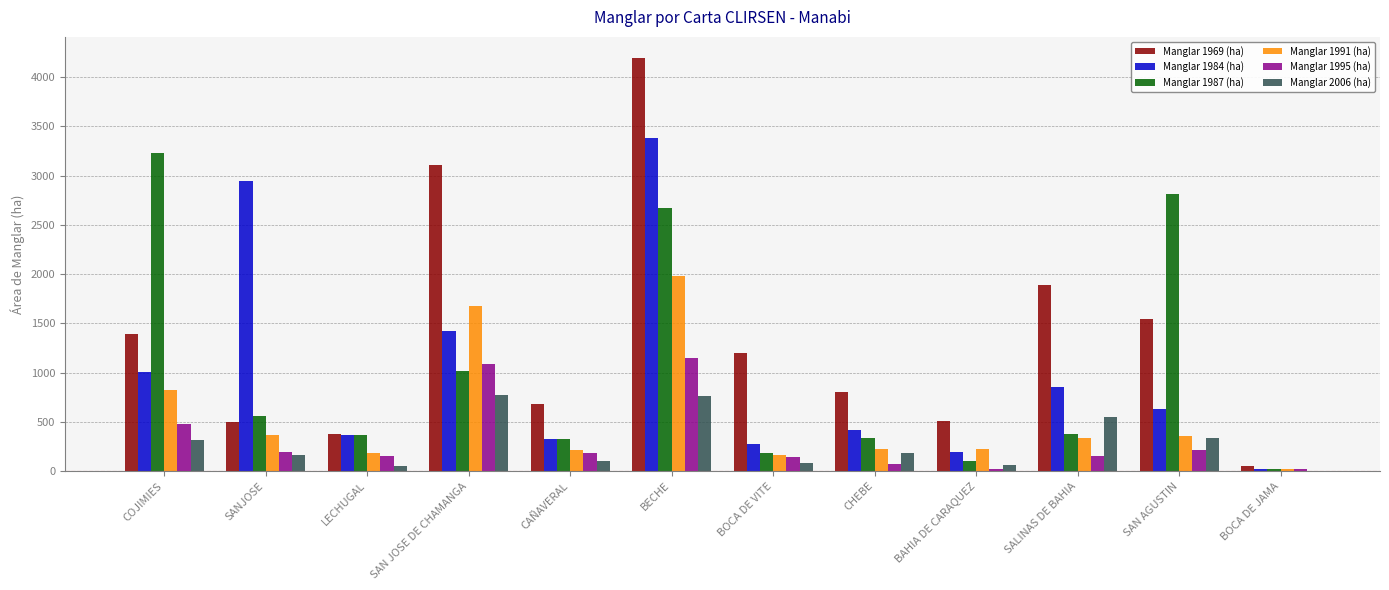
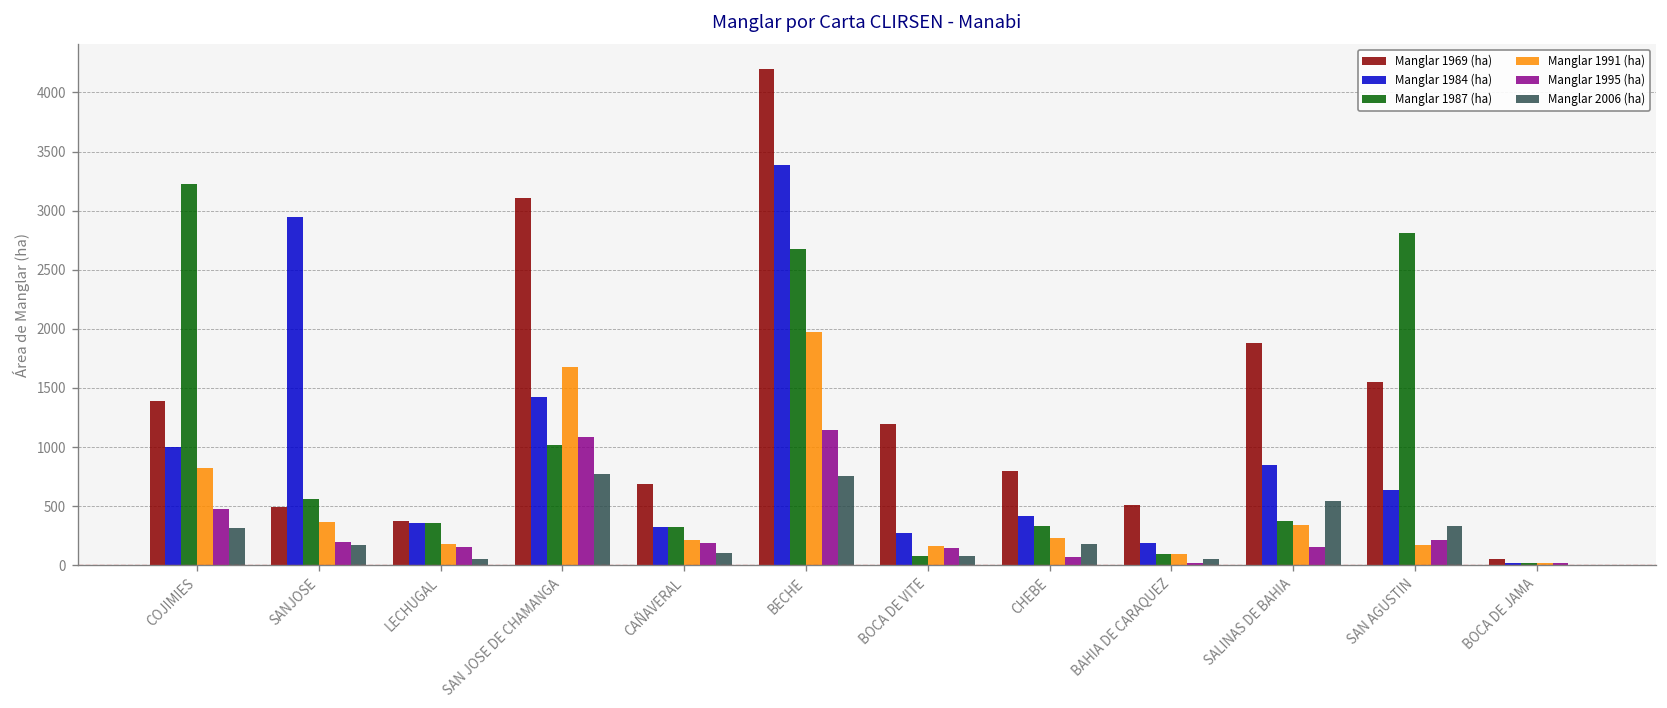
  {
    "Manglar 1969 (ha)": {
      "COJIMIES": 1400,
      "SANJOSE": 500,
      "LECHUGAL": 400,
      "SAN JOSE DE CHAMANGA": 3100,
      "CAÑAVERAL": 700,
      "BECHE": 4200,
      "BOCA DE VITE": 1200,
      "CHEBE": 800,
      "BAHIA DE CARAQUEZ": 500,
      "SALINAS DE BAHIA": 1900,
      "SAN AGUSTIN": 1500,
      "BOCA DE JAMA": 100
    },
    "Manglar 1984 (ha)": {
      "COJIMIES": 1000,
      "SANJOSE": 2900,
      "LECHUGAL": 400,
      "SAN JOSE DE CHAMANGA": 1400,
      "CAÑAVERAL": 300,
      "BECHE": 3400,
      "BOCA DE VITE": 300,
      "CHEBE": 400,
      "BAHIA DE CARAQUEZ": 200,
      "SALINAS DE BAHIA": 900,
      "SAN AGUSTIN": 600
    },
    "Manglar 1987 (ha)": {
      "COJIMIES": 3200,
      "SANJOSE": 600,
      "LECHUGAL": 400,
      "SAN JOSE DE CHAMANGA": 1000,
      "CAÑAVERAL": 300,
      "BECHE": 2700,
-     "BOCA DE VITE": 200,
+     "BOCA DE VITE": 100,
      "CHEBE": 300,
      "BAHIA DE CARAQUEZ": 100,
      "SALINAS DE BAHIA": 400,
      "SAN AGUSTIN": 2800
    },
    "Manglar 1991 (ha)": {
      "COJIMIES": 800,
      "SANJOSE": 400,
      "LECHUGAL": 200,
      "SAN JOSE DE CHAMANGA": 1700,
      "CAÑAVERAL": 200,
      "BECHE": 2000,
      "BOCA DE VITE": 200,
      "CHEBE": 200,
-     "BAHIA DE CARAQUEZ": 200,
+     "BAHIA DE CARAQUEZ": 100,
      "SALINAS DE BAHIA": 300,
-     "SAN AGUSTIN": 400
+     "SAN AGUSTIN": 200
    },
    "Manglar 1995 (ha)": {
      "COJIMIES": 500,
      "SANJOSE": 200,
      "LECHUGAL": 200,
      "SAN JOSE DE CHAMANGA": 1100,
      "CAÑAVERAL": 200,
      "BECHE": 1100,
      "BOCA DE VITE": 100,
      "CHEBE": 100,
      "SALINAS DE BAHIA": 200,
      "SAN AGUSTIN": 200
    },
    "Manglar 2006 (ha)": {
      "COJIMIES": 300,
      "SANJOSE": 200,
      "LECHUGAL": 0,
      "SAN JOSE DE CHAMANGA": 800,
      "CAÑAVERAL": 100,
      "BECHE": 800,
      "BOCA DE VITE": 100,
      "CHEBE": 200,
      "BAHIA DE CARAQUEZ": 100,
      "SALINAS DE BAHIA": 500,
      "SAN AGUSTIN": 300
    }
  }
